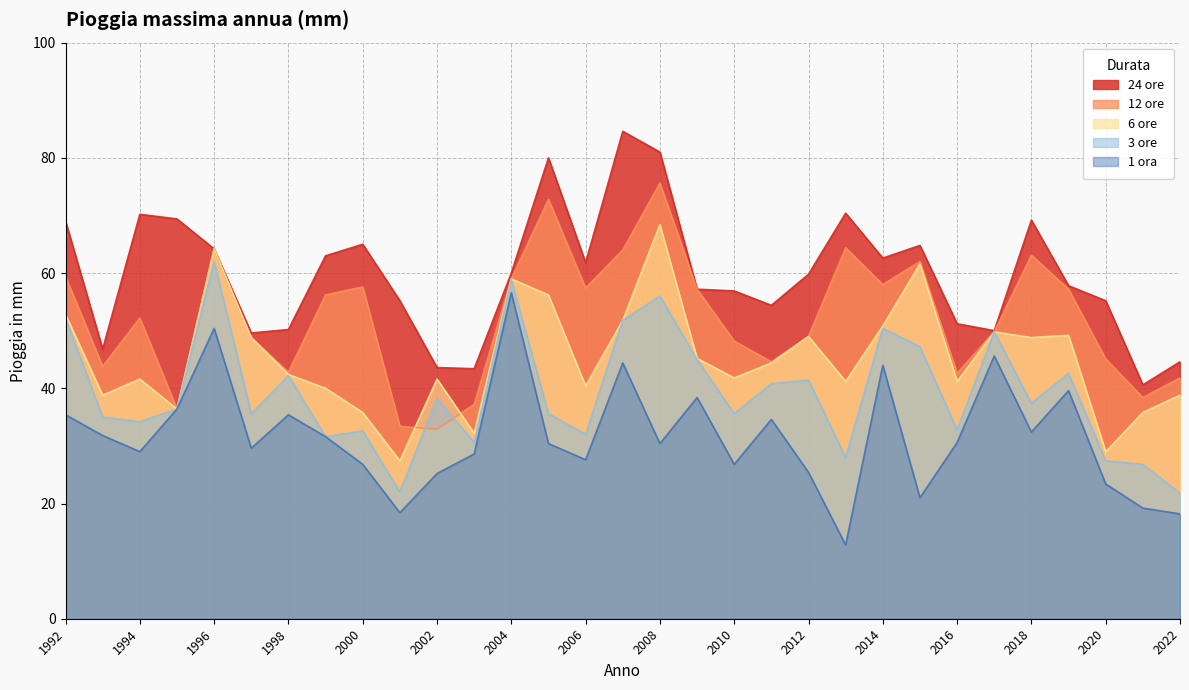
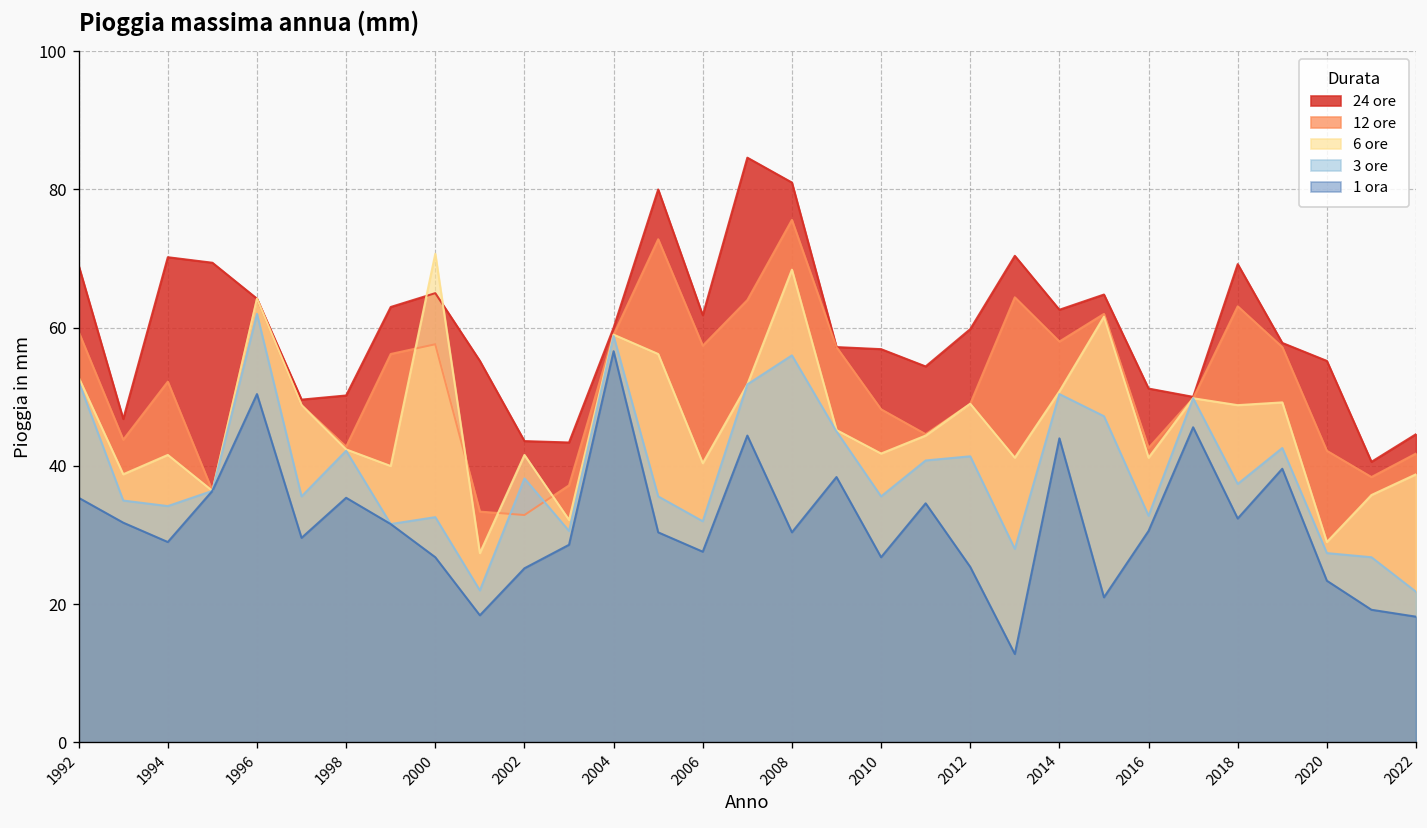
  {
    "24 ore": {
      "1992": 69,
      "1994": 70,
      "1998": 50,
      "2000": 65,
      "2002": 44,
      "2004": 60,
      "2006": 62,
      "2008": 81,
      "2010": 57,
      "2012": 60,
      "2014": 63,
      "2016": 51,
      "2018": 69,
      "2020": 55,
      "2022": 45
    },
    "12 ore": {
      "1992": 59,
      "1994": 52,
      "2000": 58,
      "2002": 33,
      "2006": 57,
      "2008": 76,
      "2010": 48,
      "2014": 58,
      "2016": 43,
      "2018": 63,
-     "2020": 45,
+     "2020": 42,
      "2022": 42
    },
    "6 ore": {
      "1992": 53,
      "1994": 42,
-     "2000": 36,
+     "2000": 71,
      "2002": 42,
      "2006": 40,
      "2008": 68,
      "2010": 42,
      "2016": 41,
      "2018": 49,
      "2020": 29,
      "2022": 39
    }
  }
